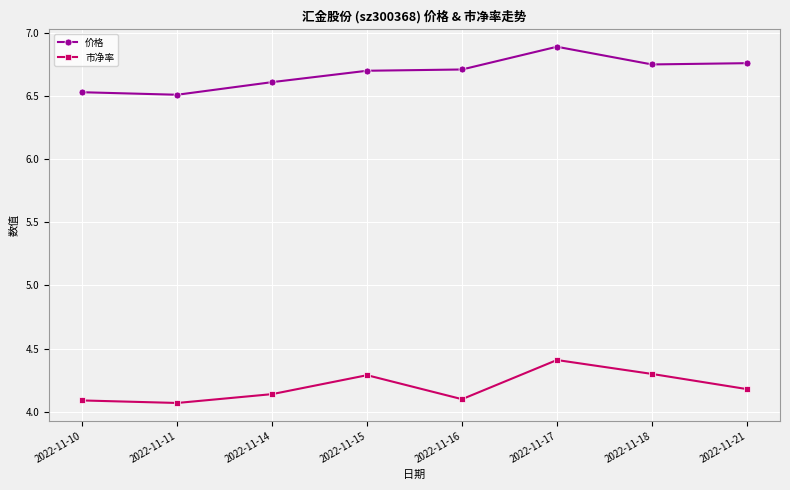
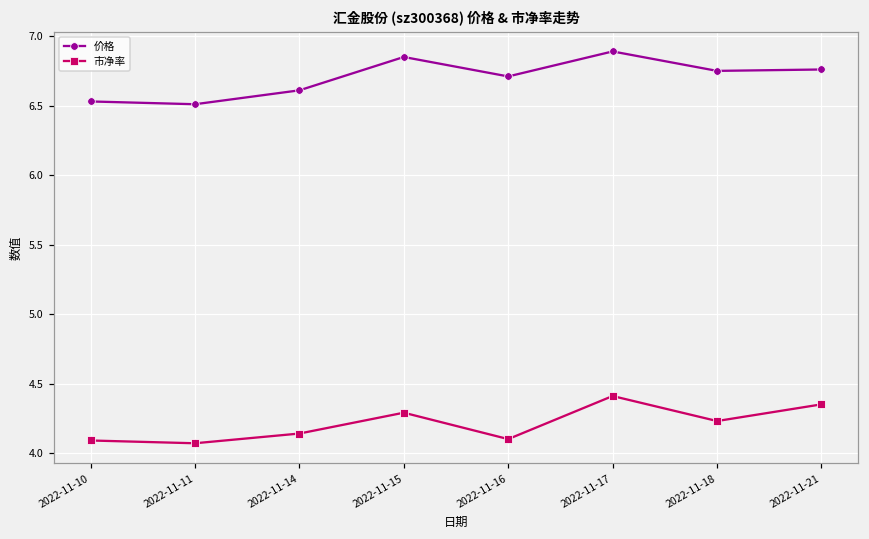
  {
    "价格": {
      "2022-11-10": 6.53,
      "2022-11-11": 6.51,
      "2022-11-14": 6.61,
-     "2022-11-15": 6.70,
+     "2022-11-15": 6.85,
      "2022-11-16": 6.71,
      "2022-11-17": 6.89,
      "2022-11-18": 6.75,
      "2022-11-21": 6.76
    },
    "市净率": {
      "2022-11-10": 4.09,
      "2022-11-11": 4.07,
      "2022-11-14": 4.14,
      "2022-11-15": 4.29,
      "2022-11-16": 4.10,
      "2022-11-17": 4.41,
-     "2022-11-18": 4.30,
-     "2022-11-21": 4.18
+     "2022-11-18": 4.23,
+     "2022-11-21": 4.35
    }
  }
